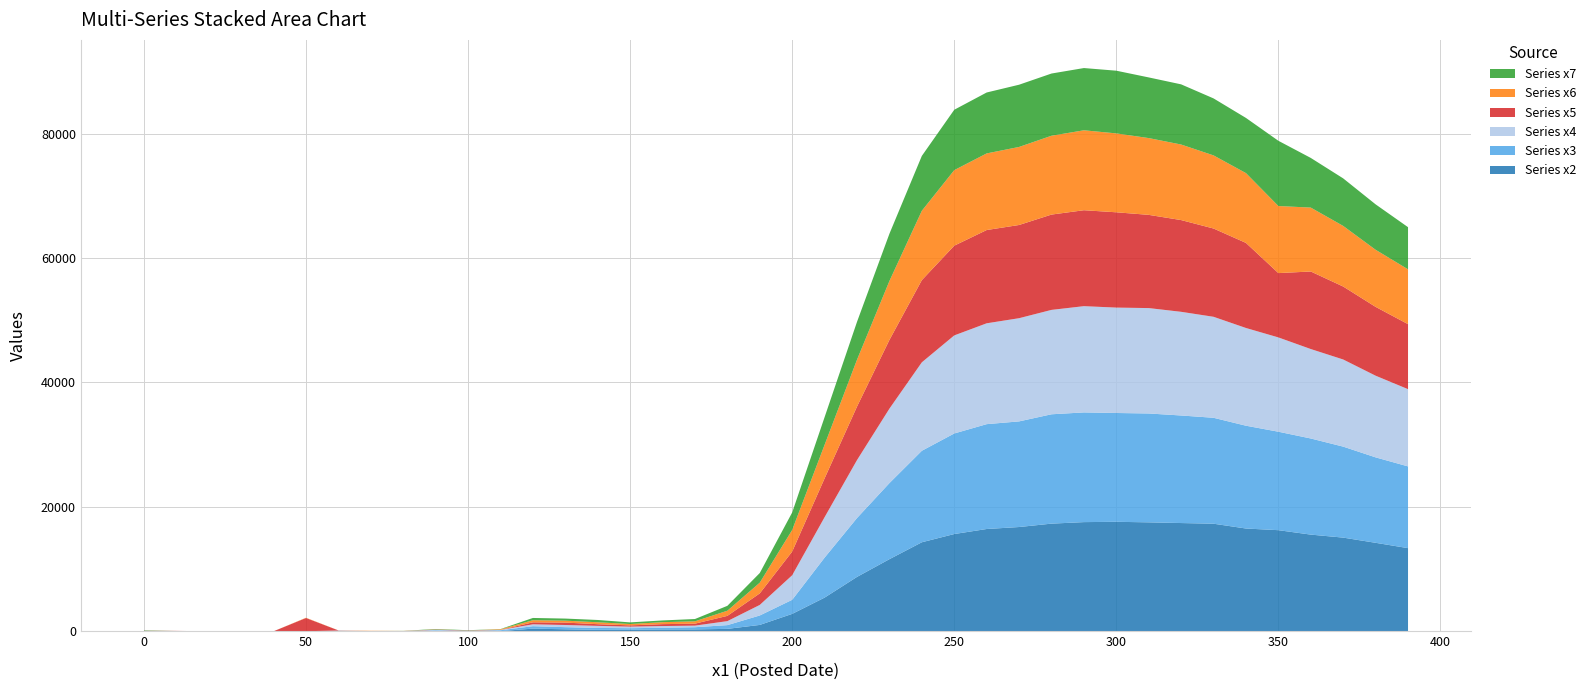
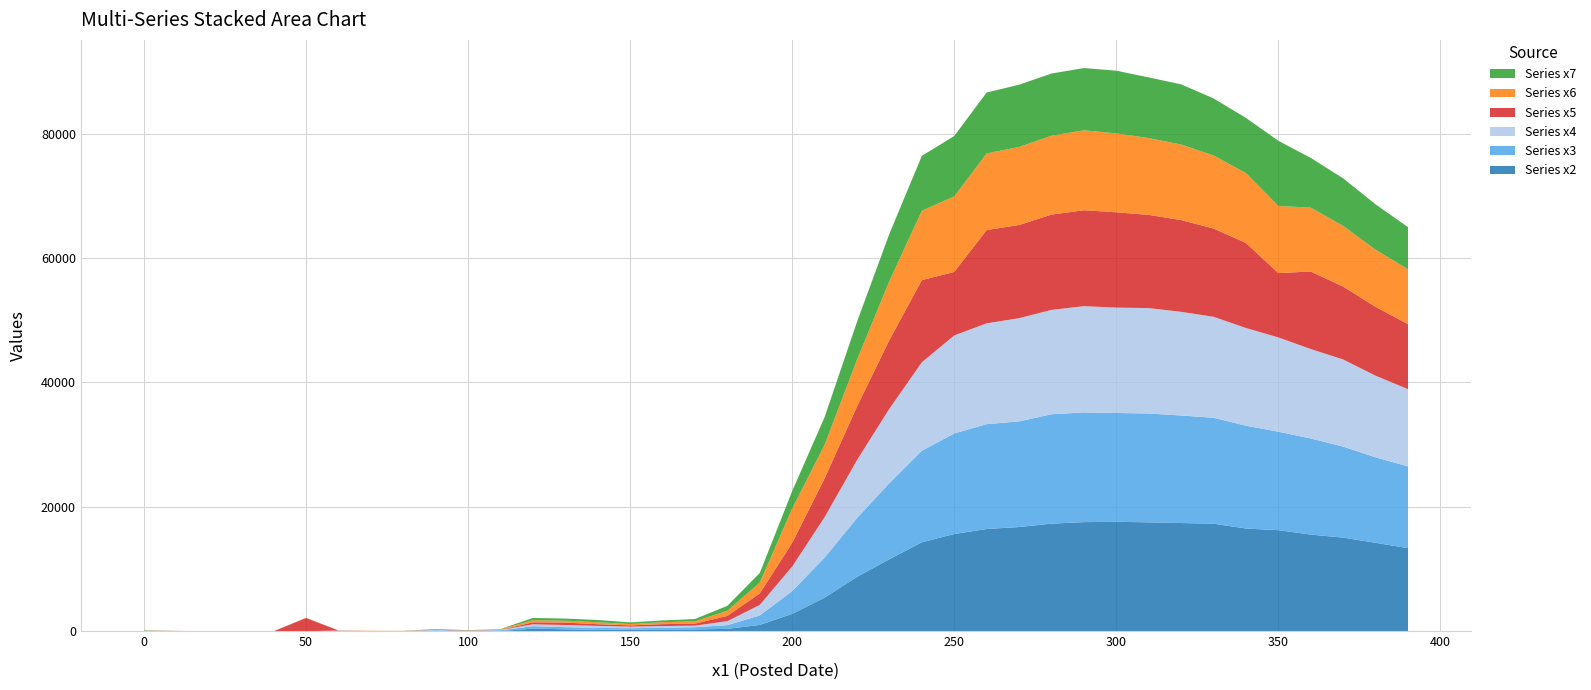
  {
    "Series x2": {
      "200": 3000,
      "250": 16000,
      "300": 18000,
      "350": 16000
    },
    "Series x3": {
-     "200": 2000,
+     "200": 4000,
      "250": 16000,
      "300": 17000,
      "350": 16000
    },
    "Series x4": {
      "200": 4000,
      "250": 16000,
      "300": 17000,
      "350": 15000
    },
    "Series x5": {
      "200": 4000,
-     "250": 14000,
+     "250": 10000,
      "300": 15000,
      "350": 10000
    },
    "Series x6": {
-     "200": 3000,
+     "200": 5000,
      "250": 12000,
      "300": 13000,
      "350": 11000
    },
    "Series x7": {
      "200": 3000,
      "250": 10000,
      "300": 10000,
      "350": 10000
    }
  }
